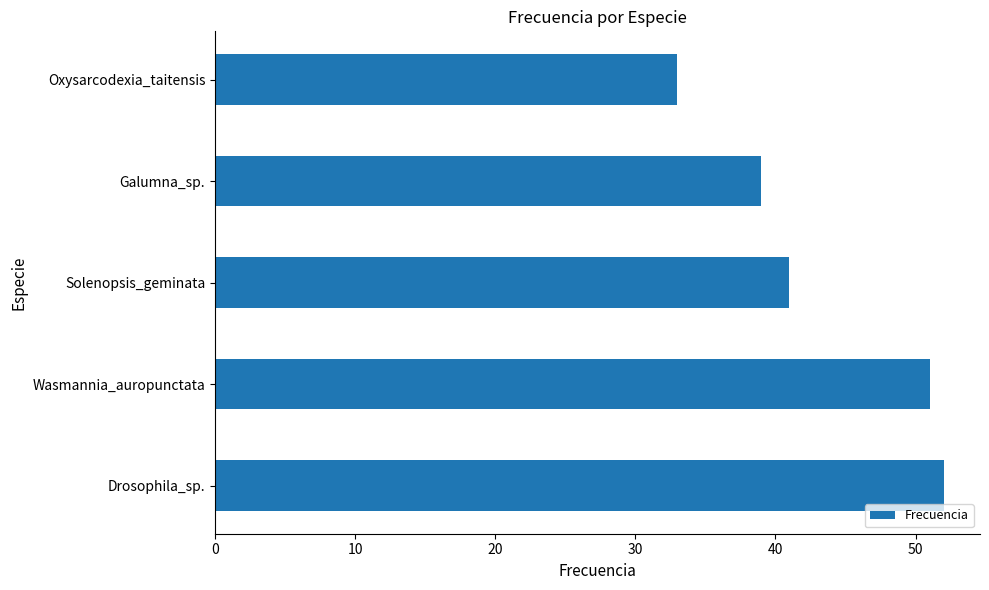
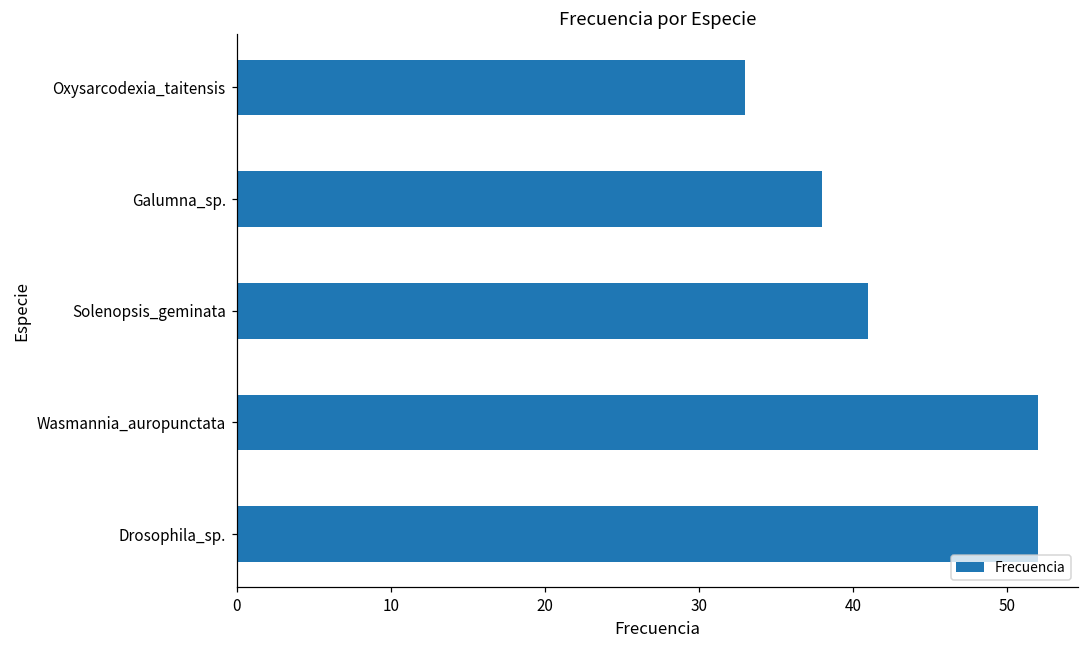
  {
    "Oxysarcodexia_taitensis": 33,
-   "Galumna_sp.": 39,
+   "Galumna_sp.": 38,
    "Solenopsis_geminata": 41,
-   "Wasmannia_auropunctata": 51,
+   "Wasmannia_auropunctata": 52,
    "Drosophila_sp.": 52
  }
